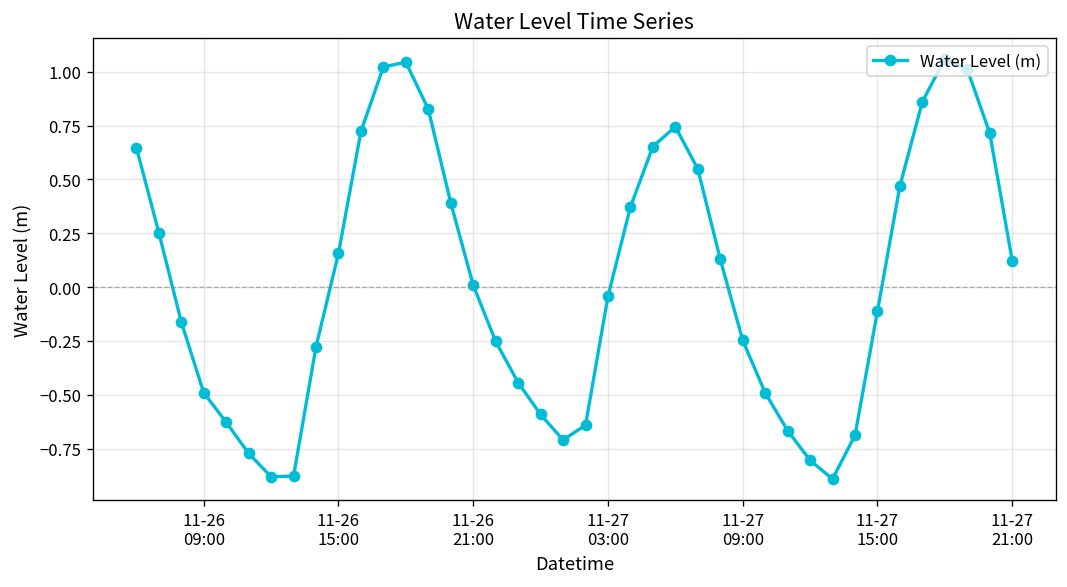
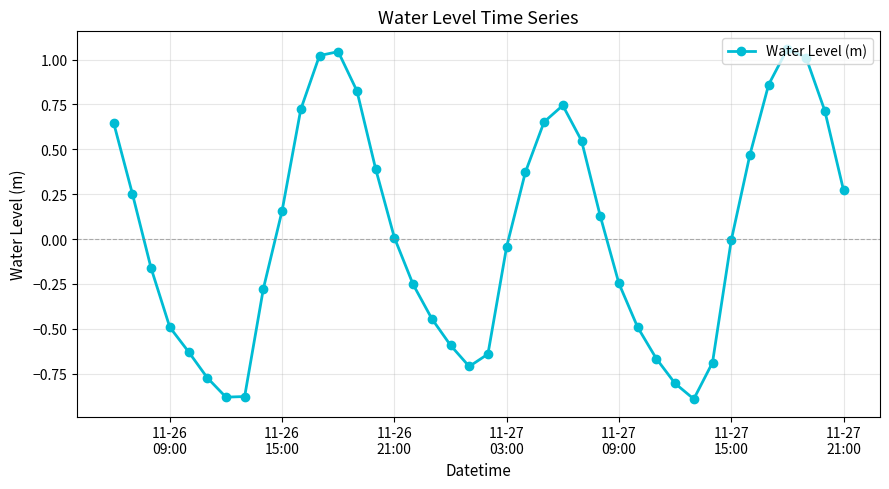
  {
    "11-26 09:00": -0.49,
    "11-26 15:00": 0.16,
    "11-26 21:00": 0.01,
    "11-27 03:00": -0.04,
    "11-27 09:00": -0.25,
-   "11-27 15:00": -0.11,
-   "11-27 21:00": 0.12
+   "11-27 15:00": -0.01,
+   "11-27 21:00": 0.27
  }
